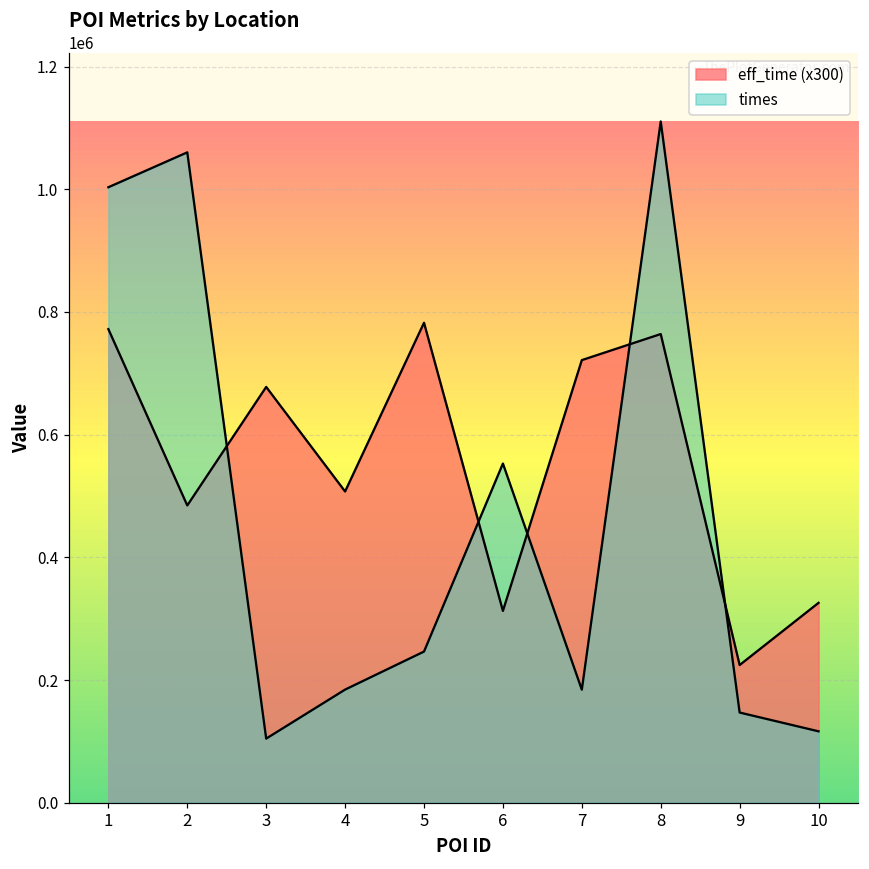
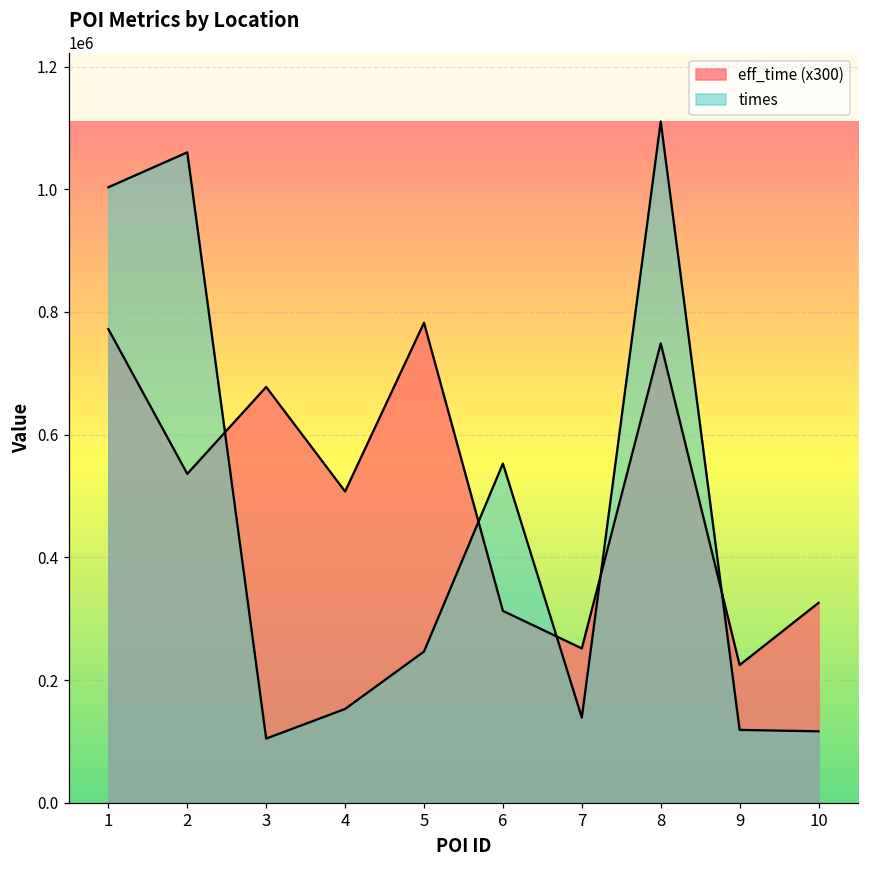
  {
    "eff_time (x300)": {
      "1": 770000,
-     "2": 480000,
+     "2": 540000,
      "3": 680000,
      "4": 510000,
      "5": 780000,
      "6": 310000,
-     "7": 720000,
-     "8": 760000,
+     "7": 250000,
+     "8": 750000,
      "9": 220000,
      "10": 330000
    },
    "times": {
      "1": 1000000,
      "2": 1060000,
      "3": 100000,
-     "4": 180000,
+     "4": 150000,
      "5": 250000,
      "6": 550000,
-     "7": 180000,
+     "7": 140000,
      "8": 1110000,
-     "9": 150000,
+     "9": 120000,
      "10": 120000
    }
  }
